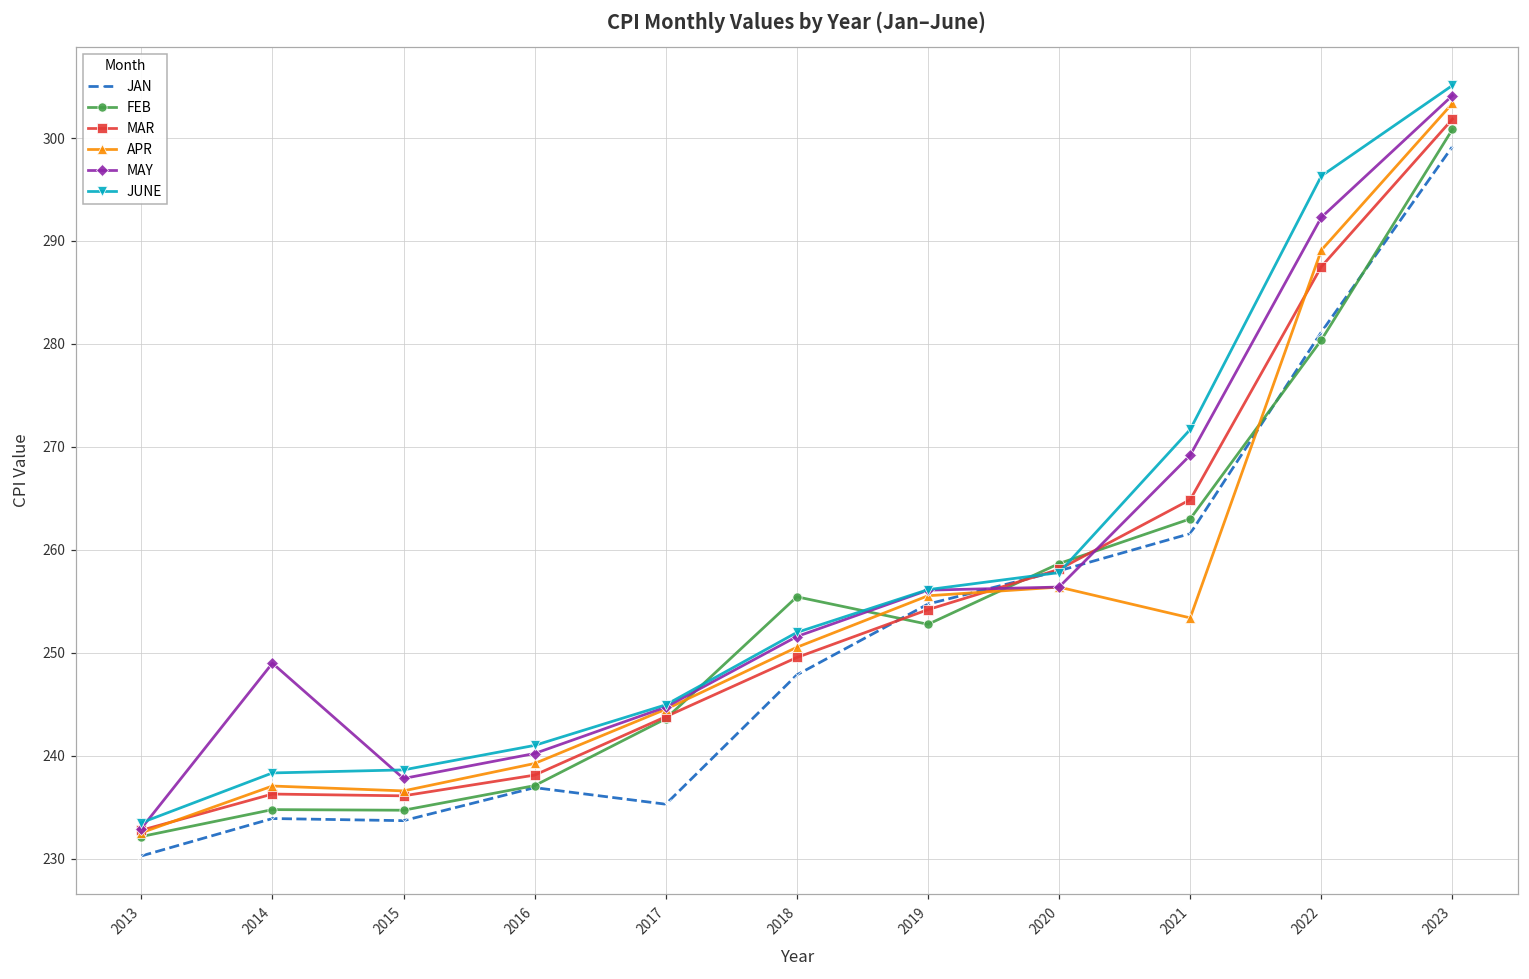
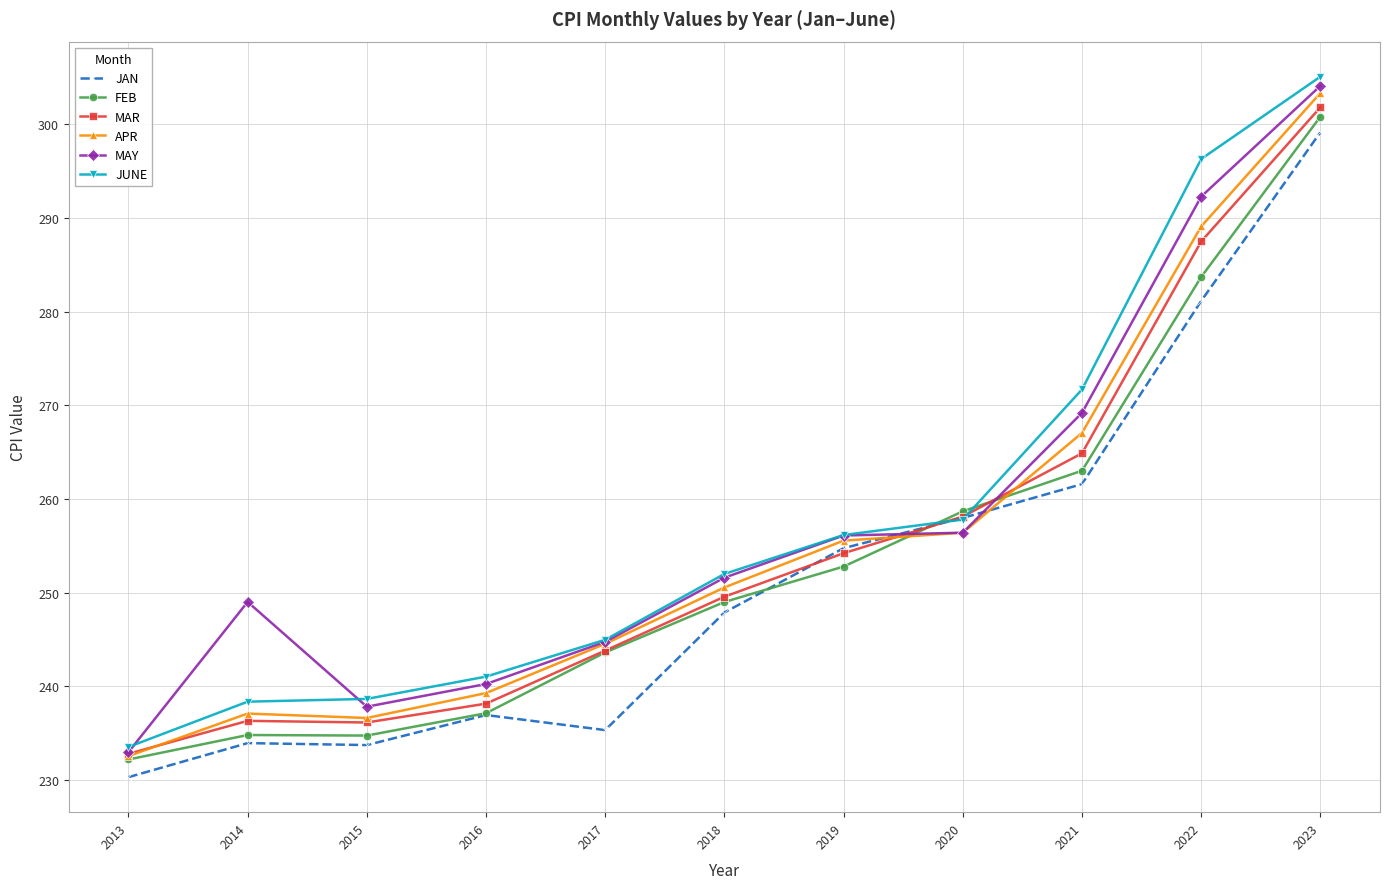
  {
    "JAN": {
      "2013": 230,
      "2014": 234,
      "2015": 234,
      "2017": 235,
      "2018": 248,
      "2019": 255,
      "2021": 262,
      "2022": 281,
      "2023": 299
    },
    "FEB": {
      "2013": 232,
      "2014": 235,
      "2015": 235,
-     "2018": 255,
+     "2018": 249,
      "2019": 253,
      "2020": 259,
      "2021": 263,
-     "2022": 280,
+     "2022": 284,
      "2023": 301
    },
    "MAR": {
      "2014": 236,
      "2015": 236,
      "2016": 238,
      "2018": 250,
      "2019": 254,
      "2021": 265,
      "2022": 288,
      "2023": 302
    },
    "APR": {
      "2014": 237,
      "2015": 237,
      "2016": 239,
      "2018": 251,
      "2019": 256,
-     "2021": 253,
+     "2021": 267,
      "2022": 289,
      "2023": 303
    },
    "MAY": {
      "2014": 249,
      "2015": 238,
      "2016": 240,
      "2018": 252,
      "2021": 269,
      "2022": 292,
      "2023": 304
    },
    "JUNE": {
      "2013": 234,
      "2014": 238,
      "2015": 239,
      "2016": 241,
      "2018": 252,
      "2021": 272,
      "2022": 296,
      "2023": 305
    }
  }
